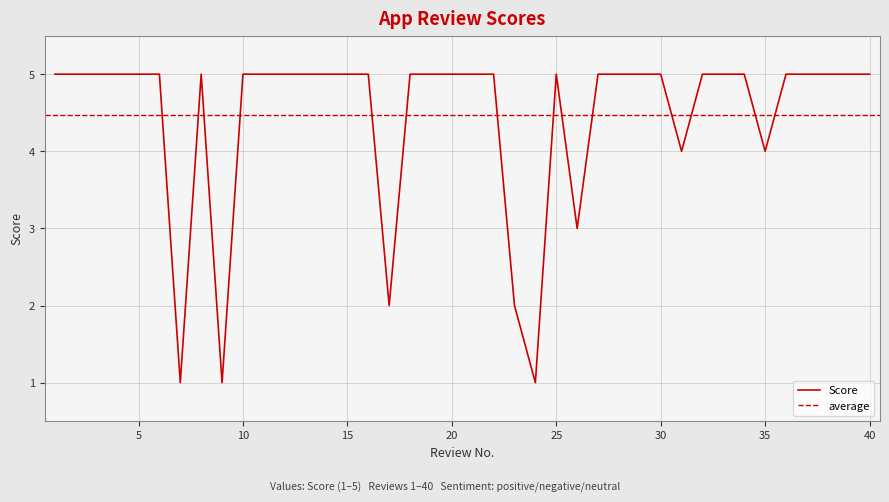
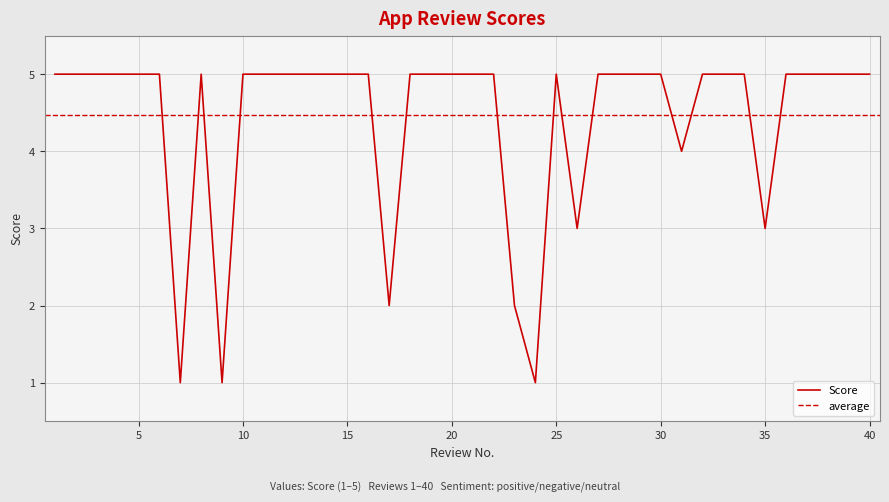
  {
    "5": 5,
    "10": 5,
    "15": 5,
    "20": 5,
    "25": 5,
    "30": 5,
-   "35": 4,
+   "35": 3,
    "40": 5
  }
